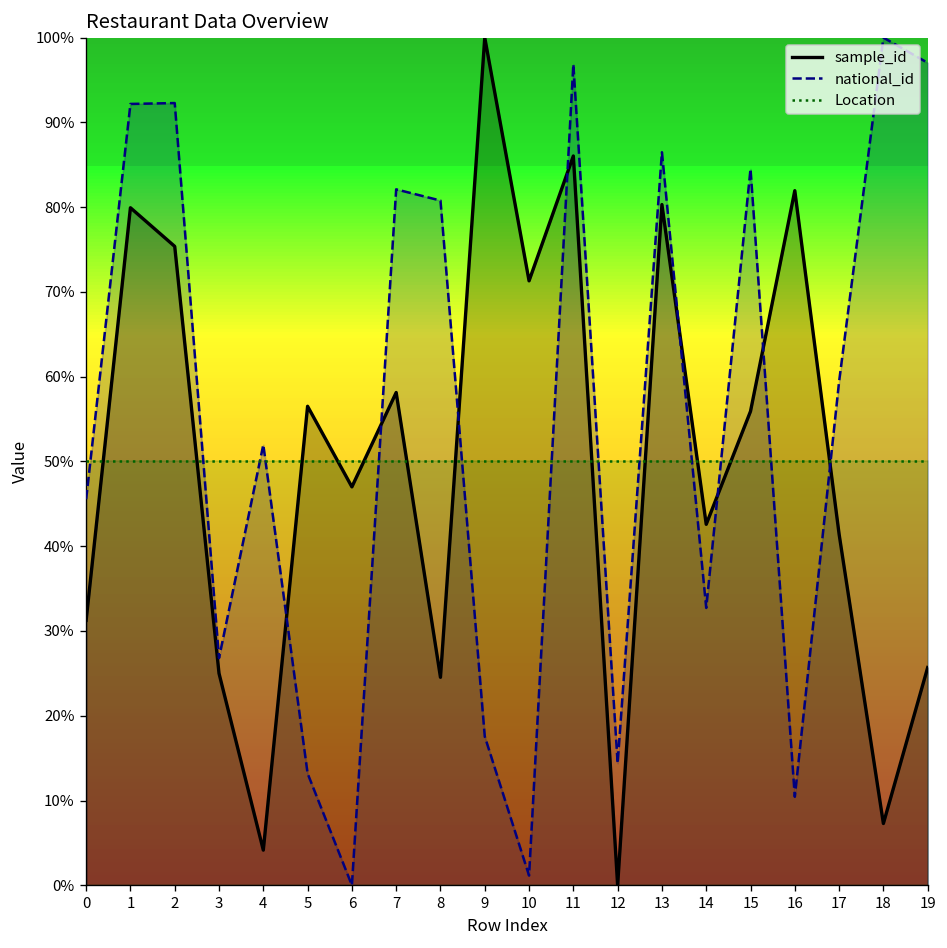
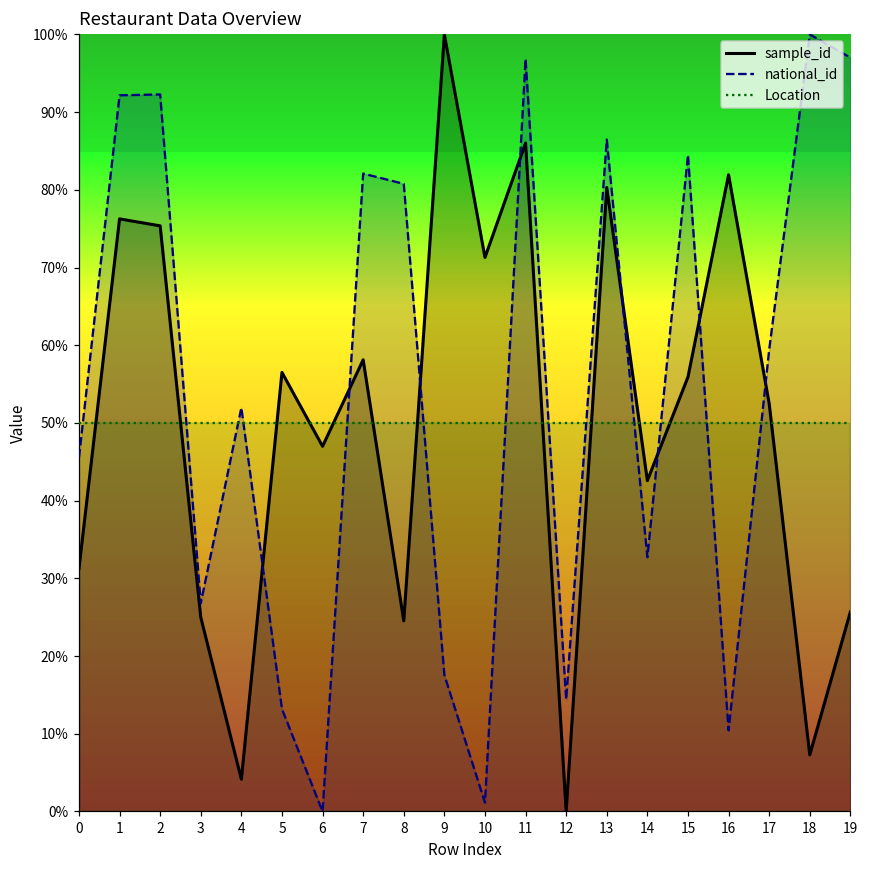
  {
    "sample_id": {
      "0": "31%",
-     "1": "80%",
+     "1": "76%",
      "2": "75%",
      "3": "25%",
      "4": "4%",
      "5": "57%",
      "6": "47%",
      "7": "58%",
      "8": "25%",
      "9": "100%",
      "10": "71%",
      "11": "86%",
      "12": "0%",
      "13": "80%",
      "14": "43%",
      "15": "56%",
      "16": "82%",
-     "17": "41%",
+     "17": "53%",
      "18": "7%",
      "19": "26%"
    }
  }
